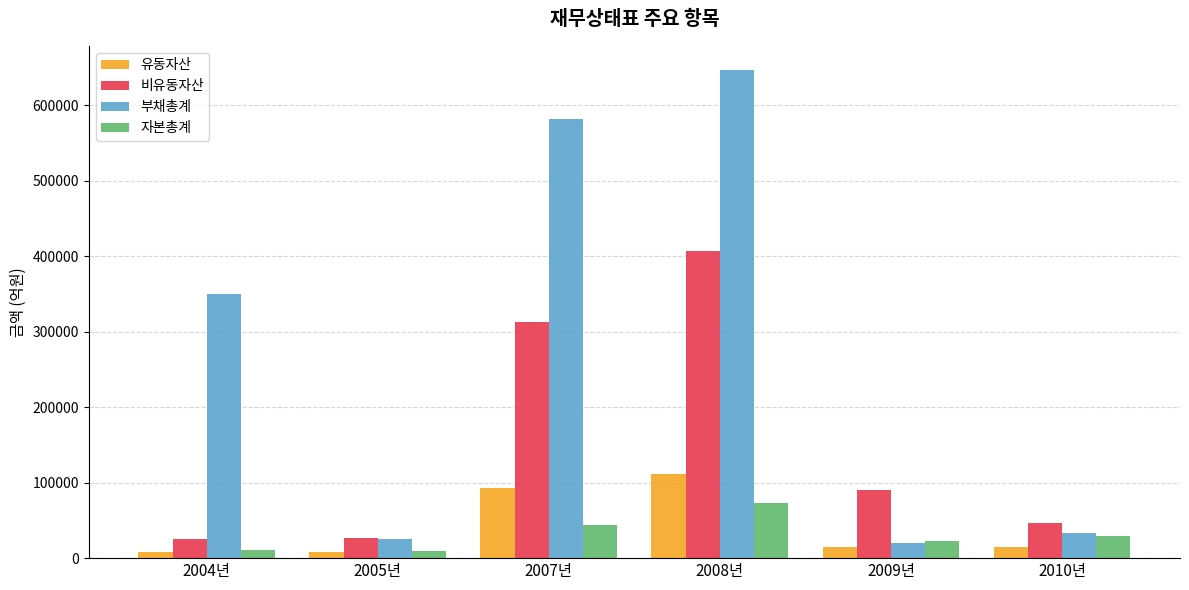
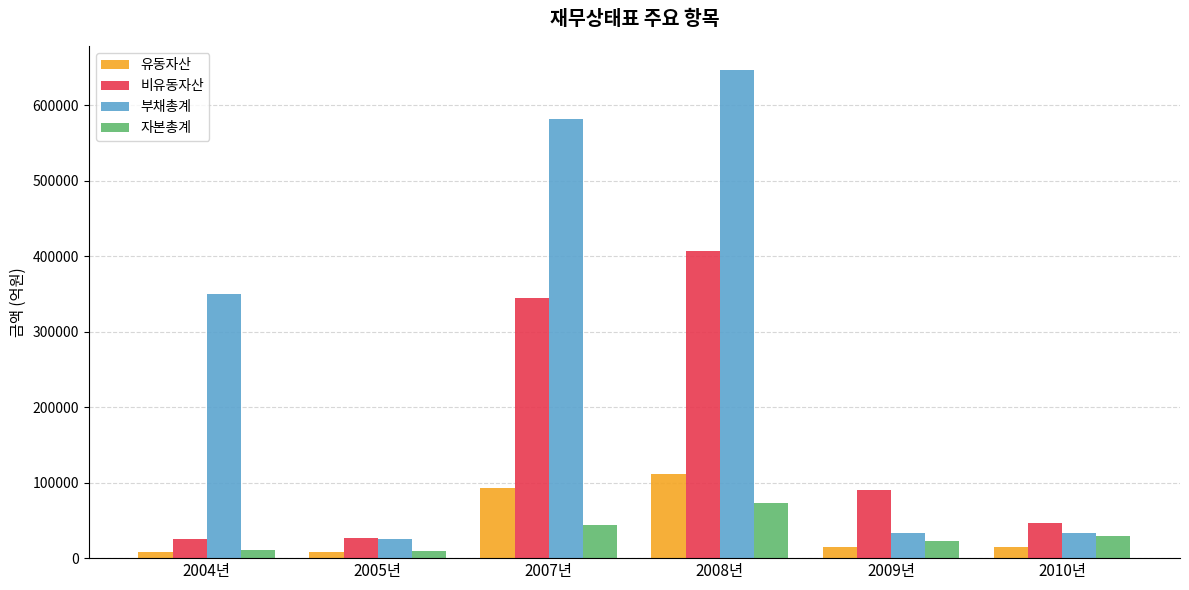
  {
    "유동자산": {
      "2004년": 10000,
      "2005년": 10000,
      "2007년": 90000,
      "2008년": 110000,
      "2009년": 20000,
      "2010년": 10000
    },
    "비유동자산": {
      "2004년": 30000,
      "2005년": 30000,
-     "2007년": 310000,
+     "2007년": 340000,
      "2008년": 410000,
      "2009년": 90000,
      "2010년": 50000
    },
    "부채총계": {
      "2004년": 350000,
      "2005년": 20000,
      "2007년": 580000,
      "2008년": 650000,
-     "2009년": 20000,
+     "2009년": 30000,
      "2010년": 30000
    },
    "자본총계": {
      "2004년": 10000,
      "2005년": 10000,
      "2007년": 40000,
      "2008년": 70000,
      "2009년": 20000,
      "2010년": 30000
    }
  }
